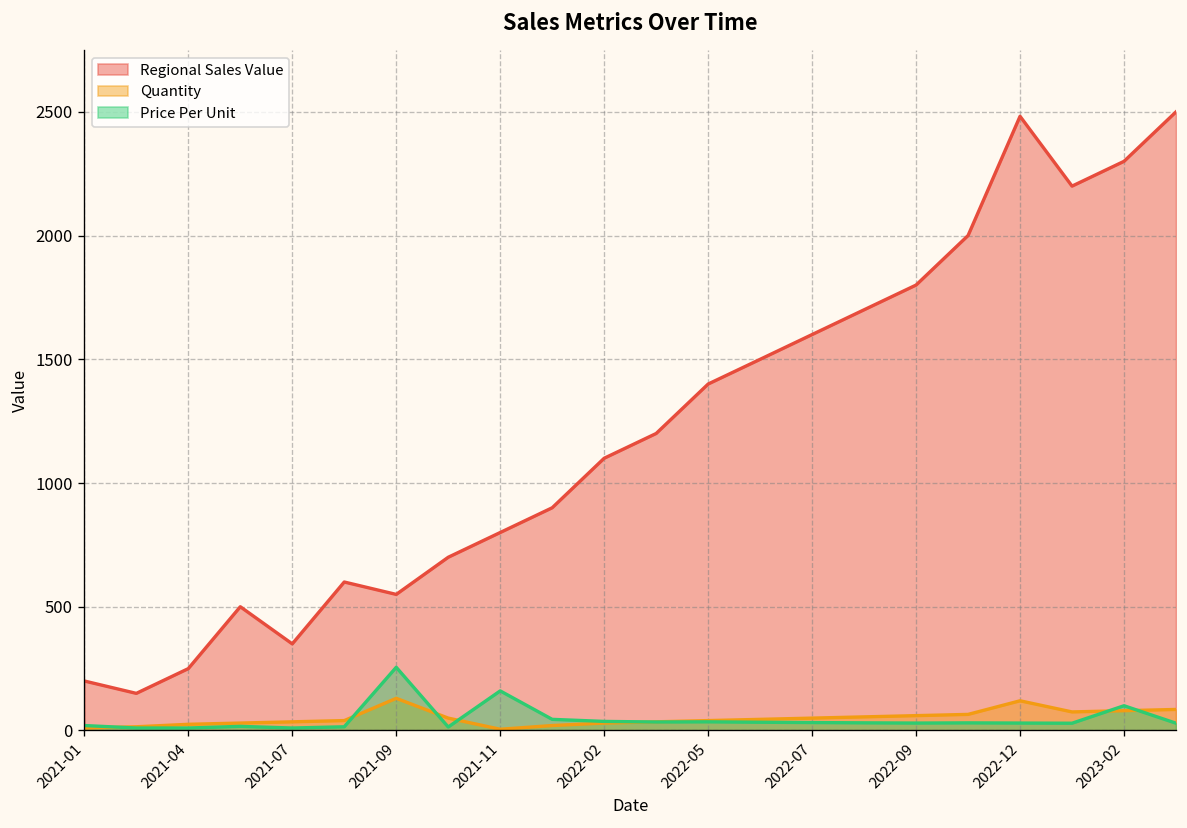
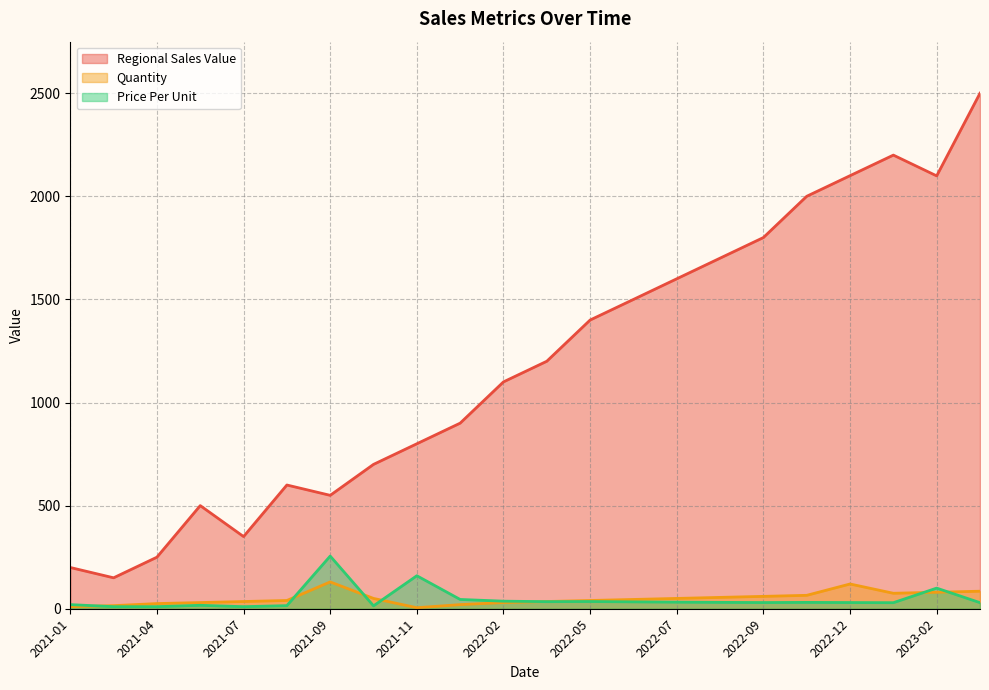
  {
    "Regional Sales Value": {
      "2021-01": 200,
      "2021-04": 250,
      "2021-07": 350,
      "2021-09": 550,
      "2021-11": 800,
      "2022-02": 1100,
      "2022-05": 1400,
      "2022-07": 1600,
      "2022-09": 1800,
-     "2022-12": 2480,
-     "2023-02": 2300
+     "2022-12": 2100,
+     "2023-02": 2100
    },
    "Quantity": {
      "2021-04": 30,
      "2021-07": 40,
      "2021-09": 130,
      "2021-11": 10,
      "2022-07": 50,
      "2022-09": 60,
      "2022-12": 120,
      "2023-02": 80
    },
    "Price Per Unit": {
      "2021-04": 10,
      "2021-07": 10,
      "2021-09": 260,
      "2021-11": 160,
      "2022-07": 30,
      "2022-09": 30,
      "2022-12": 30,
      "2023-02": 100
    }
  }
